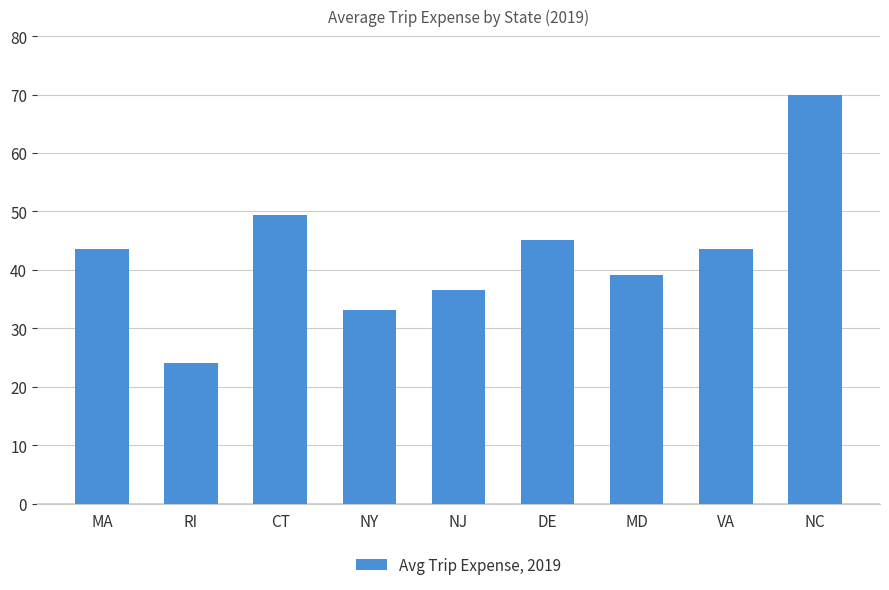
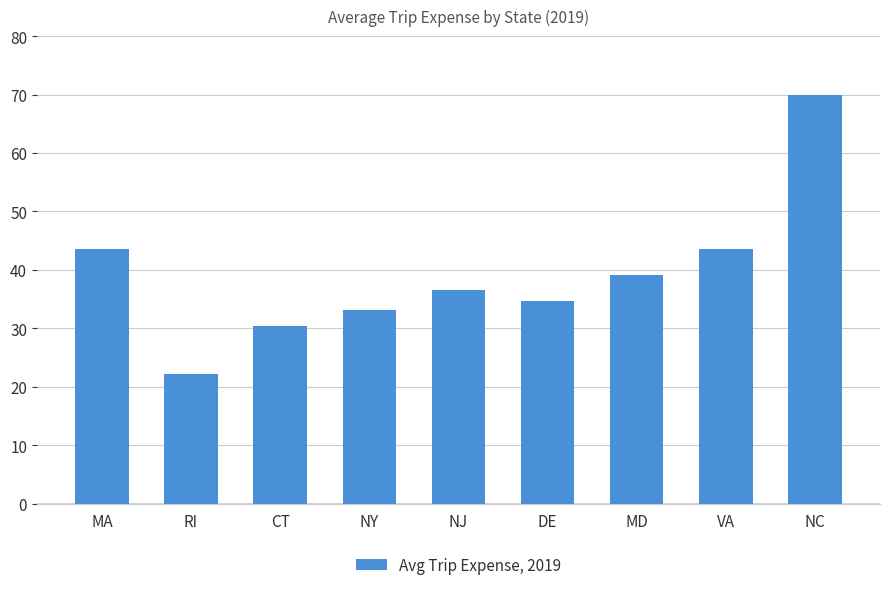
  {
    "MA": 44,
-   "RI": 24,
-   "CT": 49,
+   "RI": 22,
+   "CT": 30,
    "NY": 33,
    "NJ": 37,
-   "DE": 45,
+   "DE": 35,
    "MD": 39,
    "VA": 44,
    "NC": 70
  }
